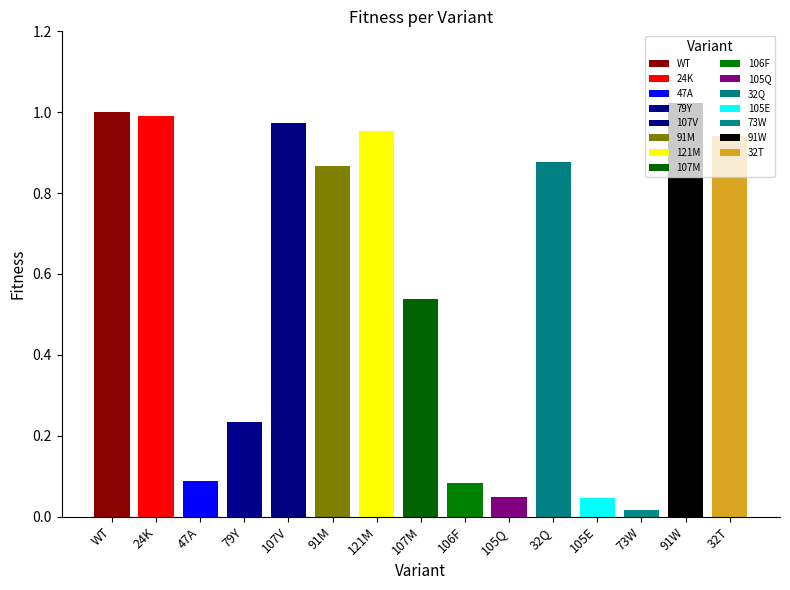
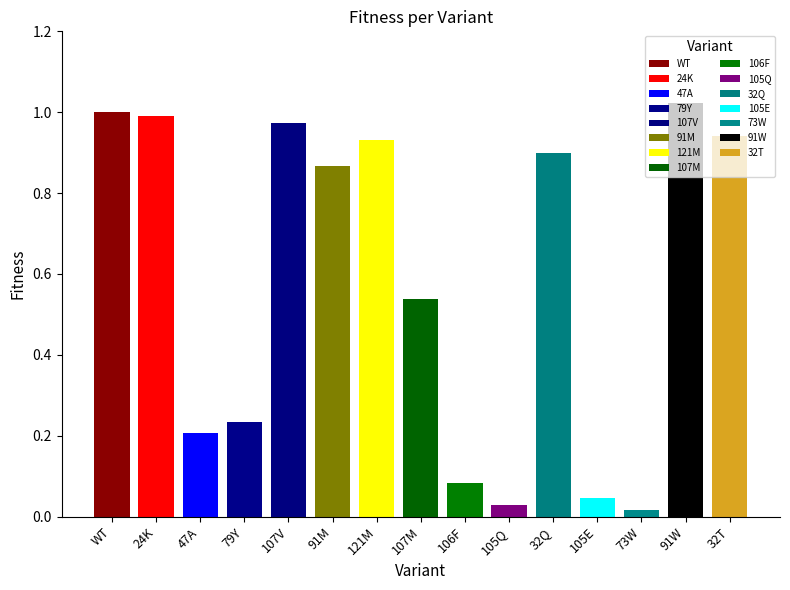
  {
    "WT": 1.00,
    "24K": 0.99,
-   "47A": 0.09,
+   "47A": 0.21,
    "79Y": 0.23,
    "107V": 0.97,
    "91M": 0.87,
-   "121M": 0.95,
+   "121M": 0.93,
    "107M": 0.54,
    "106F": 0.08,
-   "105Q": 0.05,
-   "32Q": 0.88,
+   "105Q": 0.03,
+   "32Q": 0.90,
    "105E": 0.04,
    "73W": 0.02
  }
